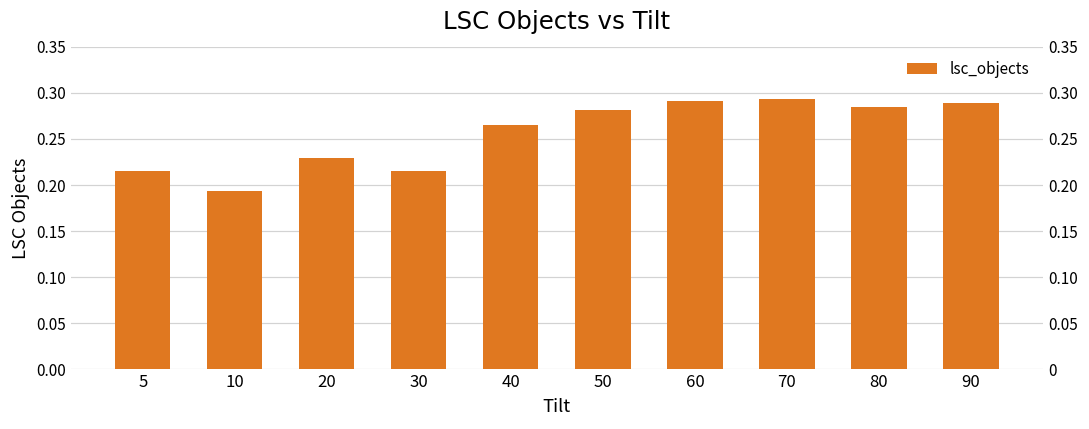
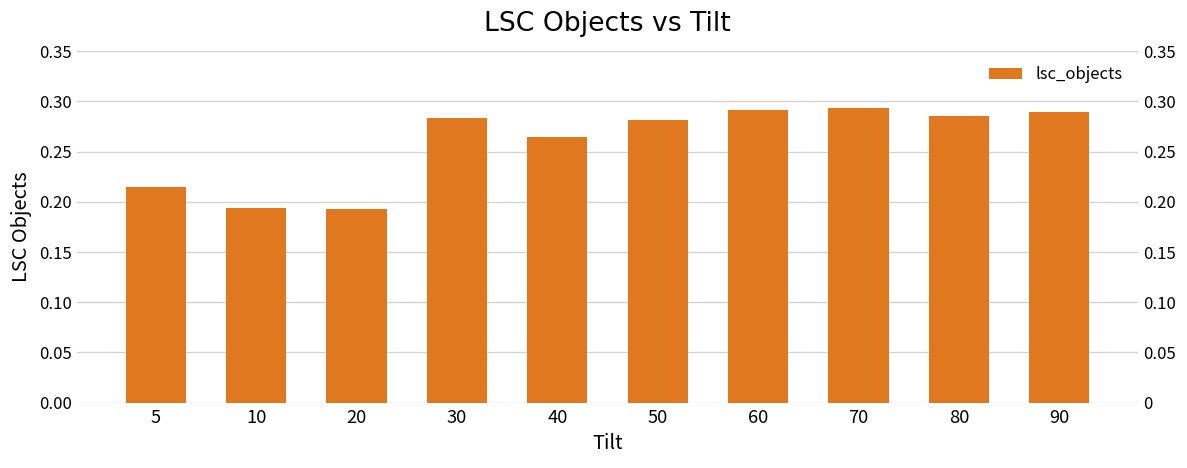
  {
    "5": 0.22,
    "10": 0.19,
-   "20": 0.23,
-   "30": 0.22,
+   "20": 0.19,
+   "30": 0.28,
    "40": 0.27,
    "50": 0.28,
    "60": 0.29,
    "70": 0.29,
    "80": 0.29,
    "90": 0.29
  }
